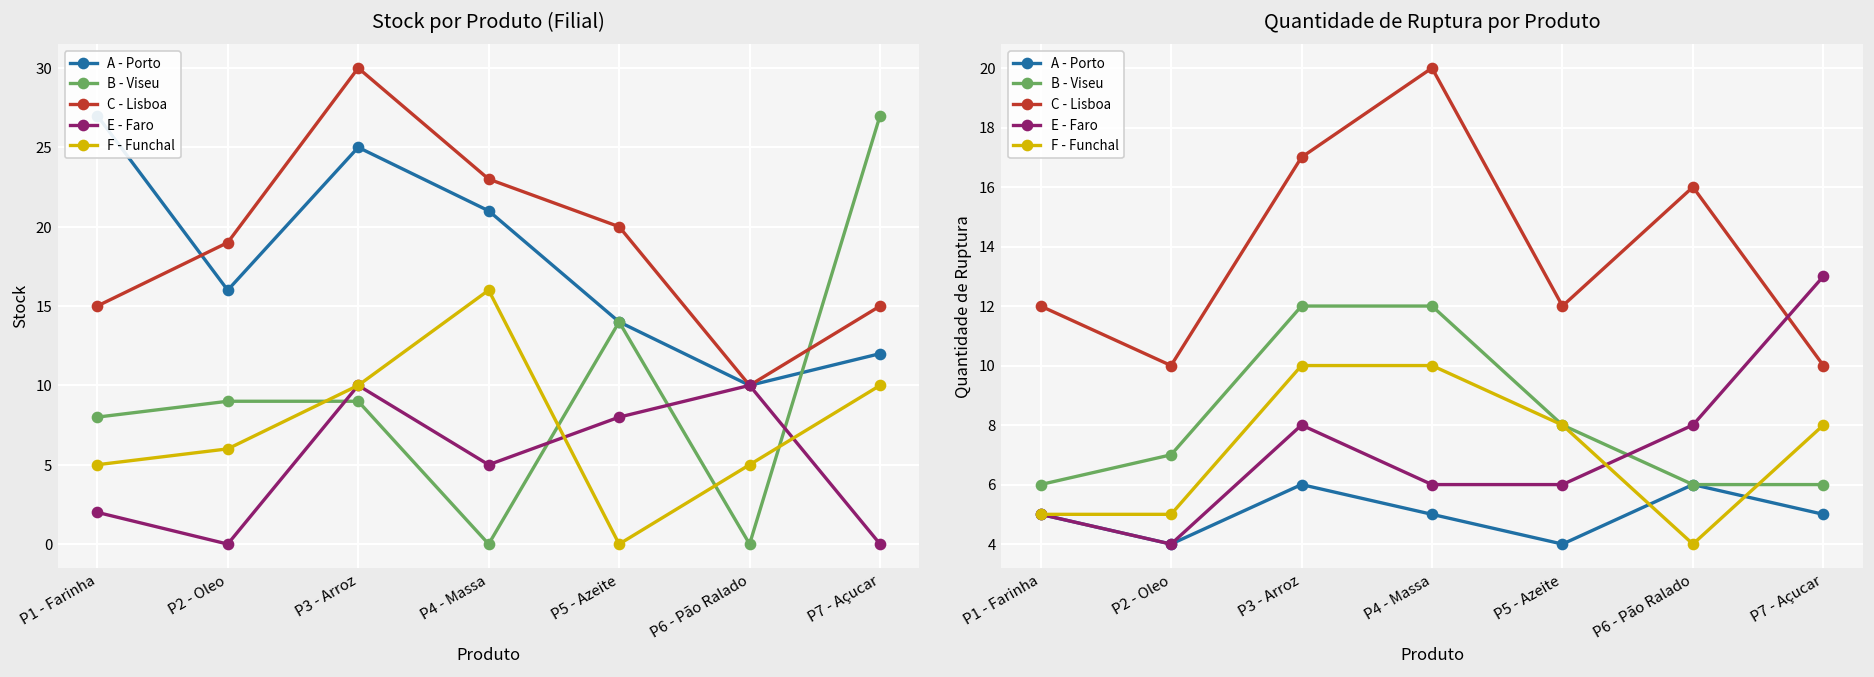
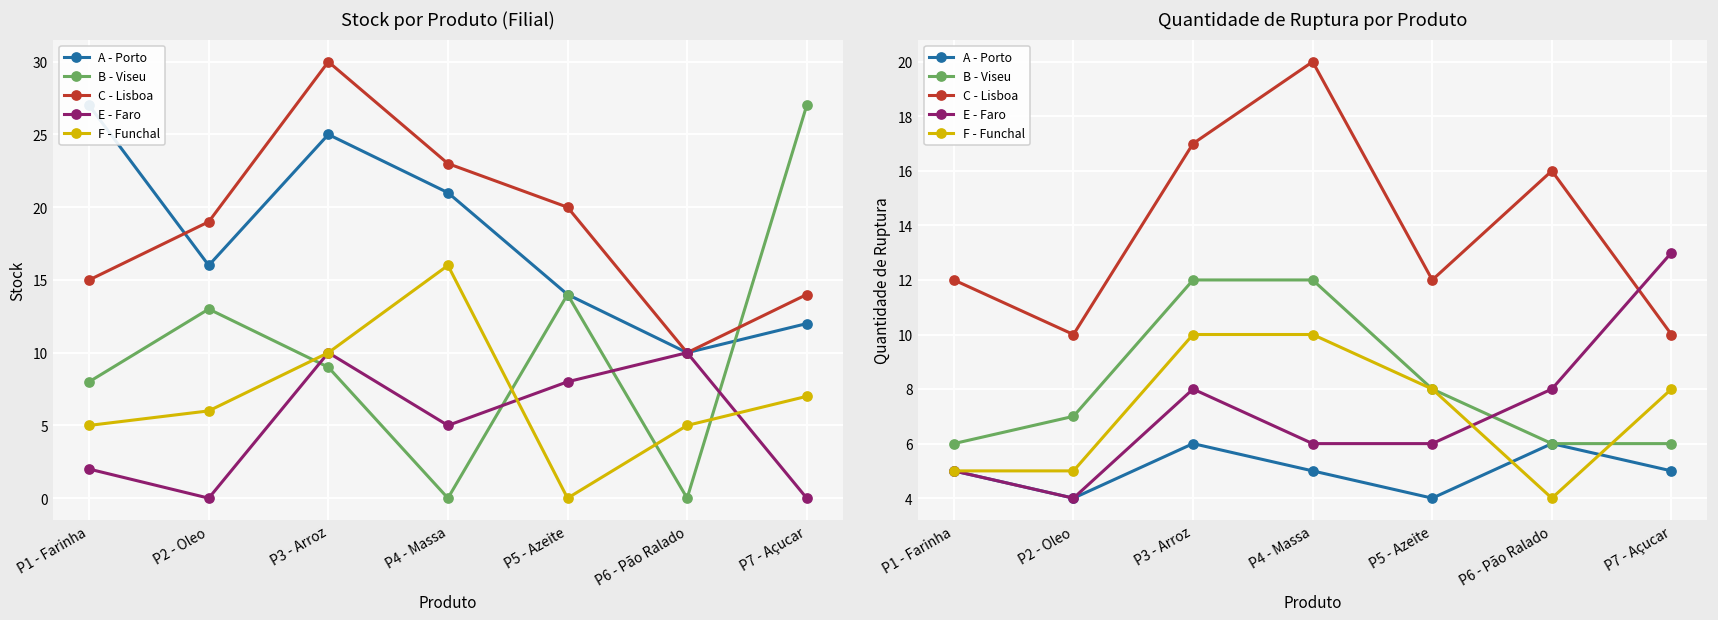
  {
    "Stock por Produto (Filial)": {
      "A - Porto": {
        "P2 - Oleo": 16,
        "P3 - Arroz": 25,
        "P4 - Massa": 21,
        "P7 - Açucar": 12
      },
      "B - Viseu": {
        "P1 - Farinha": 8,
-       "P2 - Oleo": 9,
+       "P2 - Oleo": 13,
        "P3 - Arroz": 9,
        "P4 - Massa": 0,
        "P6 - Pão Ralado": 0,
        "P7 - Açucar": 27
      },
      "C - Lisboa": {
        "P1 - Farinha": 15,
        "P2 - Oleo": 19,
        "P3 - Arroz": 30,
        "P4 - Massa": 23,
        "P5 - Azeite": 20,
-       "P7 - Açucar": 15
+       "P7 - Açucar": 14
      },
      "E - Faro": {
        "P1 - Farinha": 2,
        "P2 - Oleo": 0,
        "P4 - Massa": 5,
        "P5 - Azeite": 8,
        "P7 - Açucar": 0
      },
      "F - Funchal": {
        "P1 - Farinha": 5,
        "P2 - Oleo": 6,
        "P4 - Massa": 16,
        "P5 - Azeite": 0,
        "P6 - Pão Ralado": 5,
-       "P7 - Açucar": 10
+       "P7 - Açucar": 7
      }
    },
    "Quantidade de Ruptura por Produto": {
      "A - Porto": {
        "P3 - Arroz": 6.0,
        "P4 - Massa": 5.0,
        "P5 - Azeite": 4.0,
        "P7 - Açucar": 5.0
      },
      "B - Viseu": {
        "P1 - Farinha": 6.0,
        "P2 - Oleo": 7.0,
        "P3 - Arroz": 12.0,
        "P4 - Massa": 12.0,
        "P7 - Açucar": 6.0
      },
      "C - Lisboa": {
        "P1 - Farinha": 12.0,
        "P2 - Oleo": 10.0,
        "P3 - Arroz": 17.0,
        "P4 - Massa": 20.0,
        "P5 - Azeite": 12.0,
        "P6 - Pão Ralado": 16.0,
        "P7 - Açucar": 10.0
      },
      "E - Faro": {
        "P3 - Arroz": 8.0,
        "P4 - Massa": 6.0,
        "P5 - Azeite": 6.0,
        "P6 - Pão Ralado": 8.0,
        "P7 - Açucar": 13.0
      },
      "F - Funchal": {
        "P2 - Oleo": 5.0,
        "P3 - Arroz": 10.0,
        "P4 - Massa": 10.0,
        "P6 - Pão Ralado": 4.0,
        "P7 - Açucar": 8.0
      }
    }
  }
